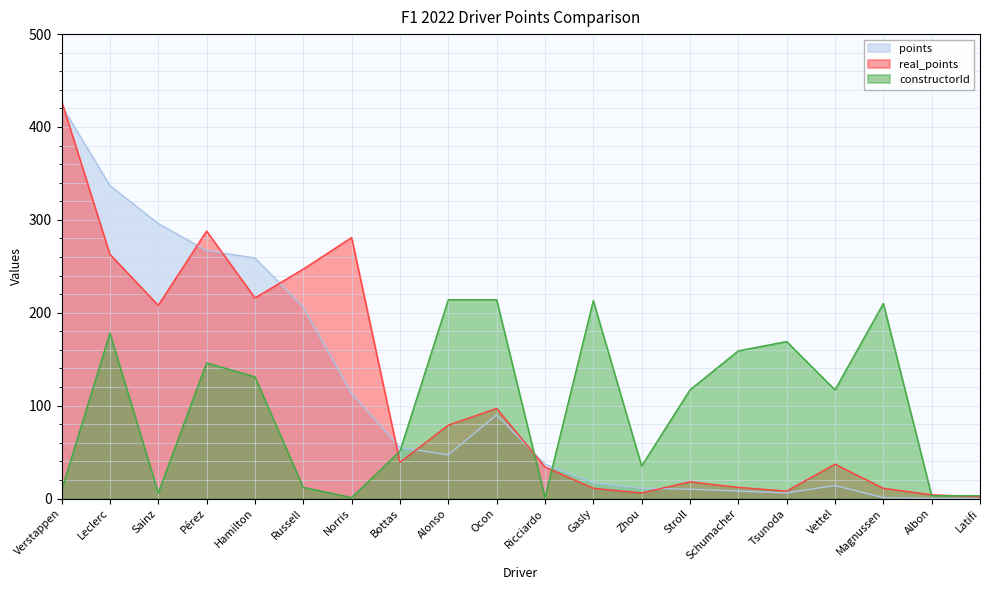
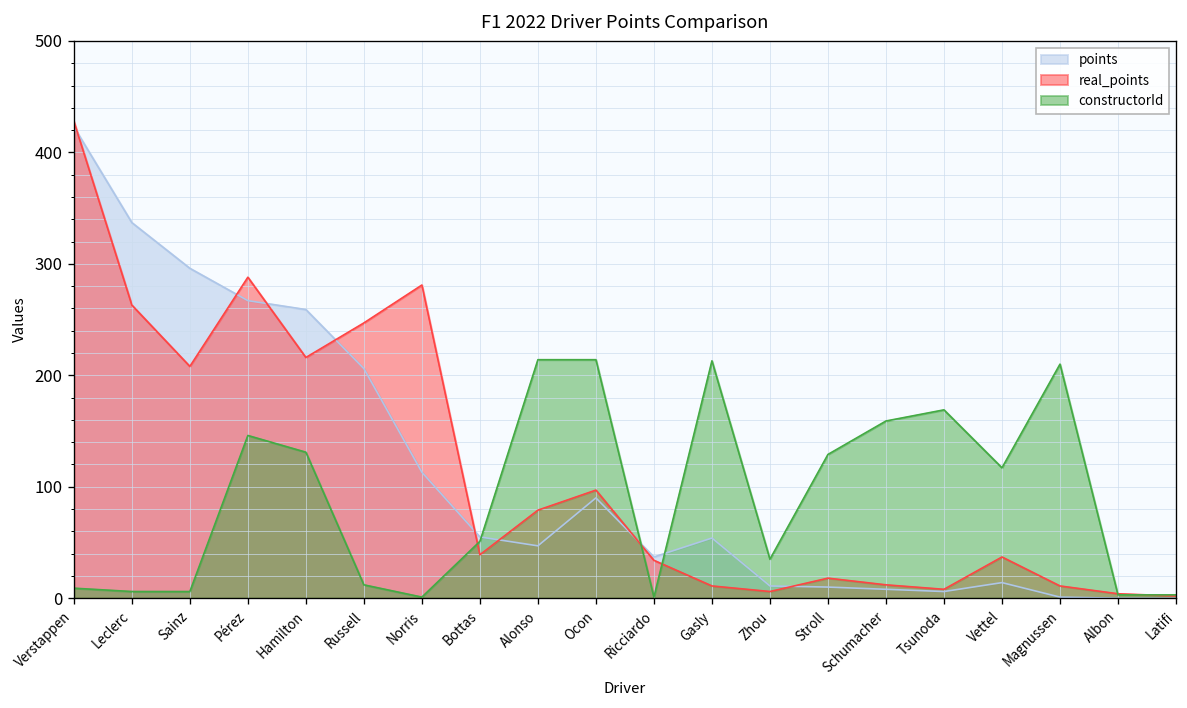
  {
    "points": {
      "Verstappen": 420,
      "Leclerc": 340,
      "Sainz": 300,
      "Pérez": 270,
      "Hamilton": 260,
      "Russell": 210,
      "Norris": 110,
      "Bottas": 60,
      "Alonso": 50,
      "Ocon": 90,
      "Ricciardo": 40,
-     "Gasly": 20,
+     "Gasly": 50,
      "Zhou": 10,
      "Stroll": 10,
      "Schumacher": 10,
      "Vettel": 10,
      "Magnussen": 0,
      "Albon": 0
    },
    "real_points": {
      "Verstappen": 430,
      "Leclerc": 260,
      "Sainz": 210,
      "Pérez": 290,
      "Hamilton": 220,
      "Russell": 250,
      "Norris": 280,
      "Bottas": 40,
      "Alonso": 80,
      "Ocon": 100,
      "Ricciardo": 30,
      "Gasly": 10,
      "Zhou": 10,
      "Stroll": 20,
      "Schumacher": 10,
      "Vettel": 40,
      "Magnussen": 10
    },
    "constructorId": {
      "Verstappen": 10,
-     "Leclerc": 180,
+     "Leclerc": 10,
      "Sainz": 10,
      "Pérez": 150,
      "Hamilton": 130,
      "Russell": 10,
      "Norris": 0,
      "Bottas": 50,
      "Alonso": 210,
      "Ocon": 210,
      "Ricciardo": 0,
      "Gasly": 210,
      "Zhou": 40,
-     "Stroll": 120,
+     "Stroll": 130,
      "Schumacher": 160,
      "Tsunoda": 170,
      "Vettel": 120,
      "Magnussen": 210
    }
  }
